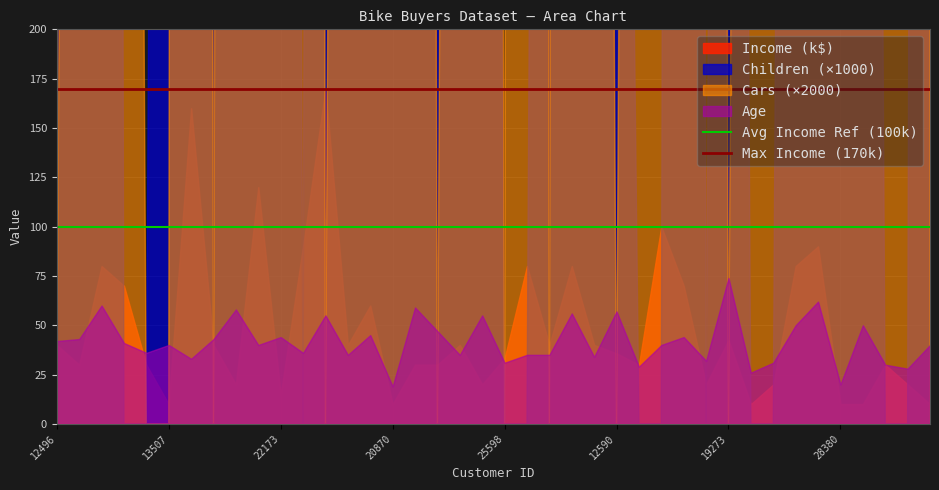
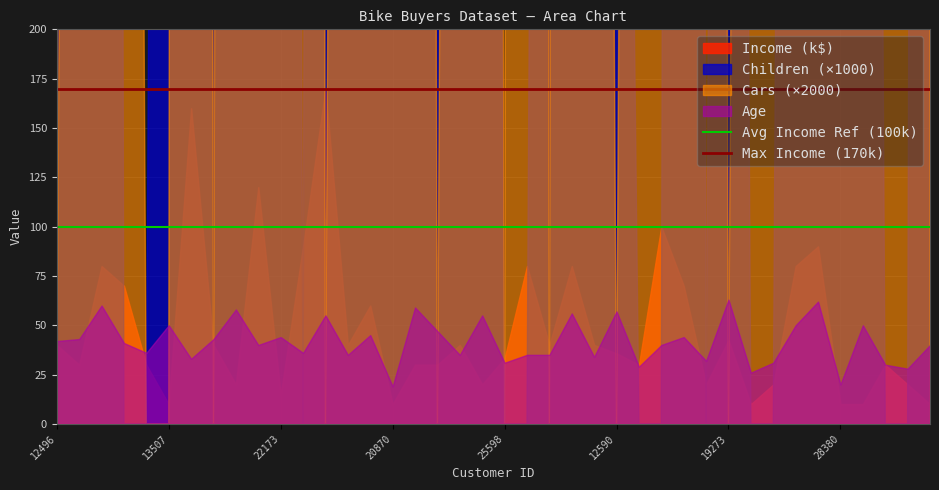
  {
    "Income (k$)": {
      "12496": 40,
      "13507": 10,
      "22173": 15,
      "20870": 10,
      "25598": 33,
      "12590": 36,
      "19273": 42,
      "28380": 10
    },
    "Cars (×2000)": {
      "12496": 0,
      "13507": 0,
      "12590": 0,
      "19273": 0
    },
    "Age": {
      "12496": 42,
-     "13507": 40,
+     "13507": 50,
      "22173": 44,
      "20870": 19,
      "25598": 31,
      "12590": 57,
-     "19273": 74,
+     "19273": 63,
      "28380": 20
    }
  }
